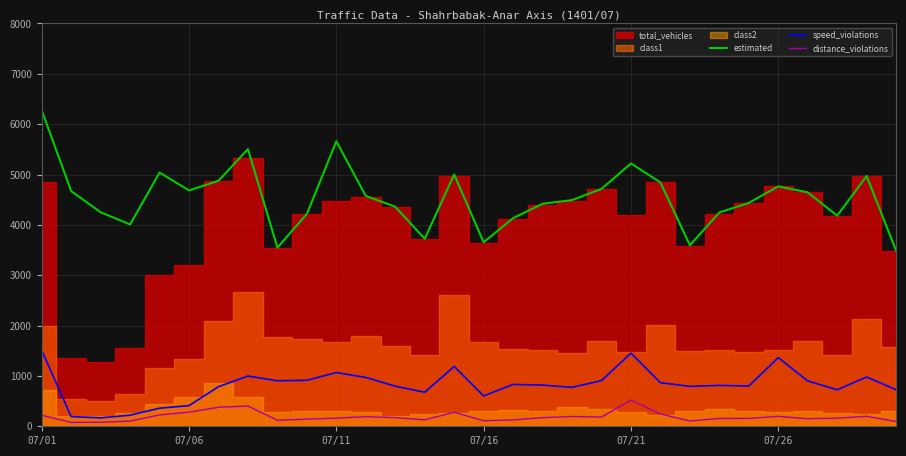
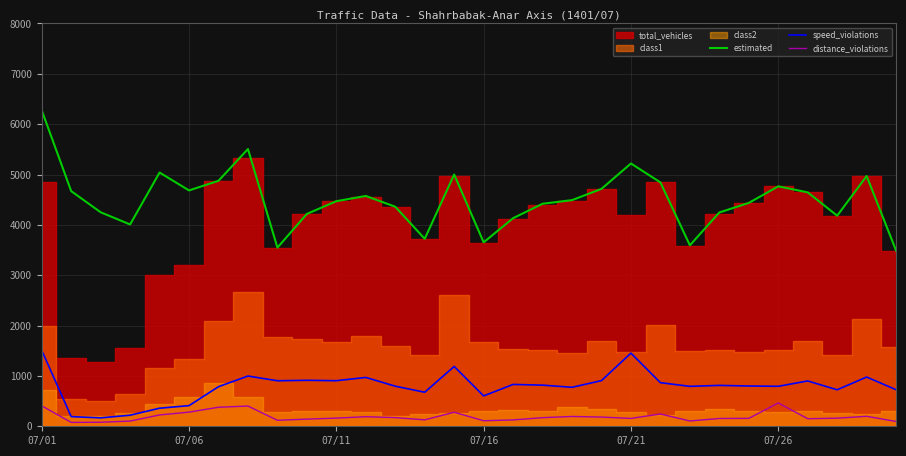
  {
    "estimated": {
      "07/01": 6300,
      "07/06": 4700,
-     "07/11": 5700,
+     "07/11": 4500,
      "07/16": 3700,
      "07/21": 5200,
      "07/26": 4800
    },
    "speed_violations": {
      "07/01": 1500,
      "07/06": 400,
-     "07/11": 1100,
+     "07/11": 900,
      "07/16": 600,
      "07/21": 1500,
-     "07/26": 1400
+     "07/26": 800
    },
    "distance_violations": {
-     "07/01": 200,
+     "07/01": 400,
      "07/06": 300,
      "07/11": 200,
      "07/16": 100,
-     "07/21": 500,
-     "07/26": 200
+     "07/21": 200,
+     "07/26": 500
    }
  }
